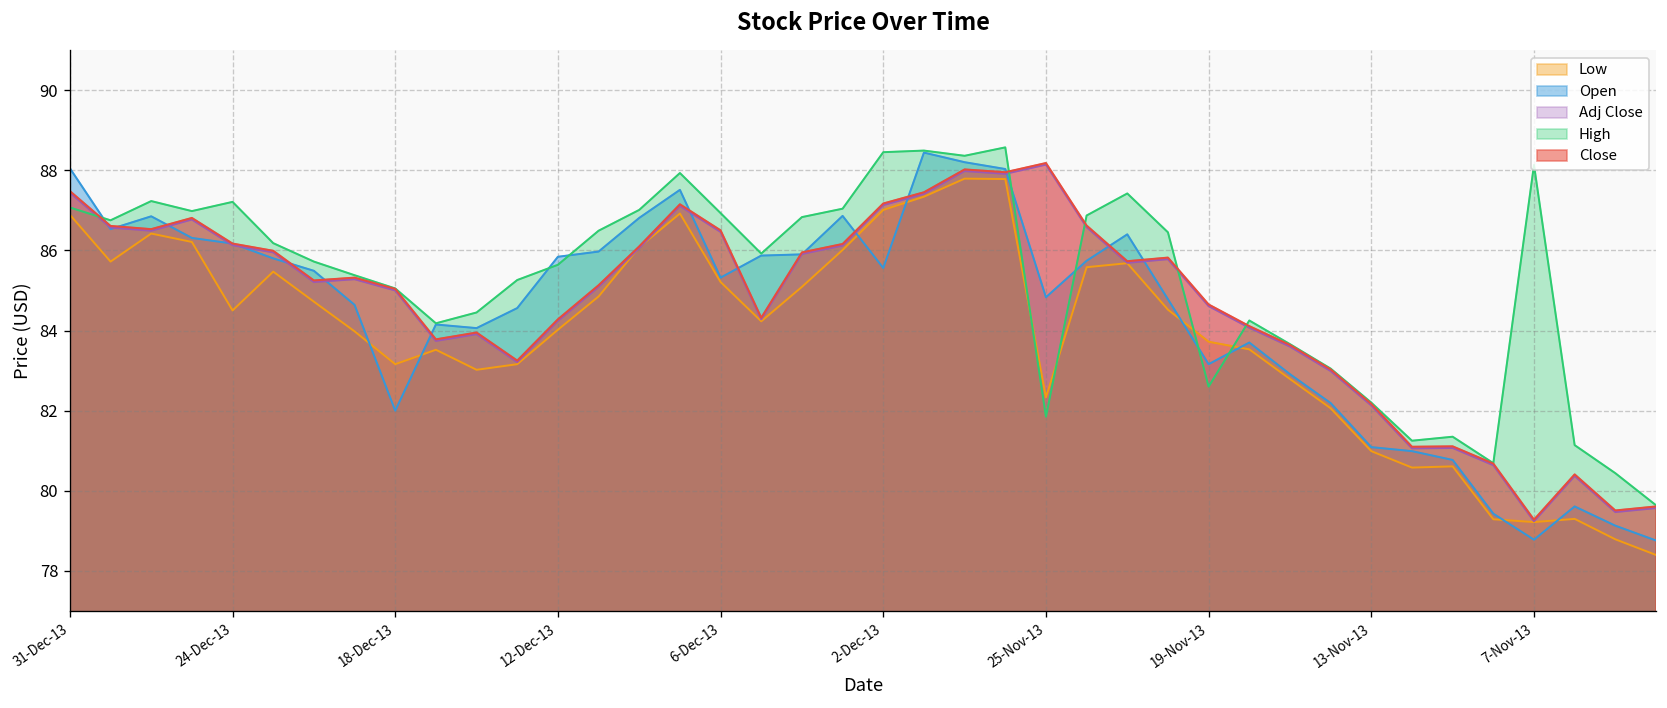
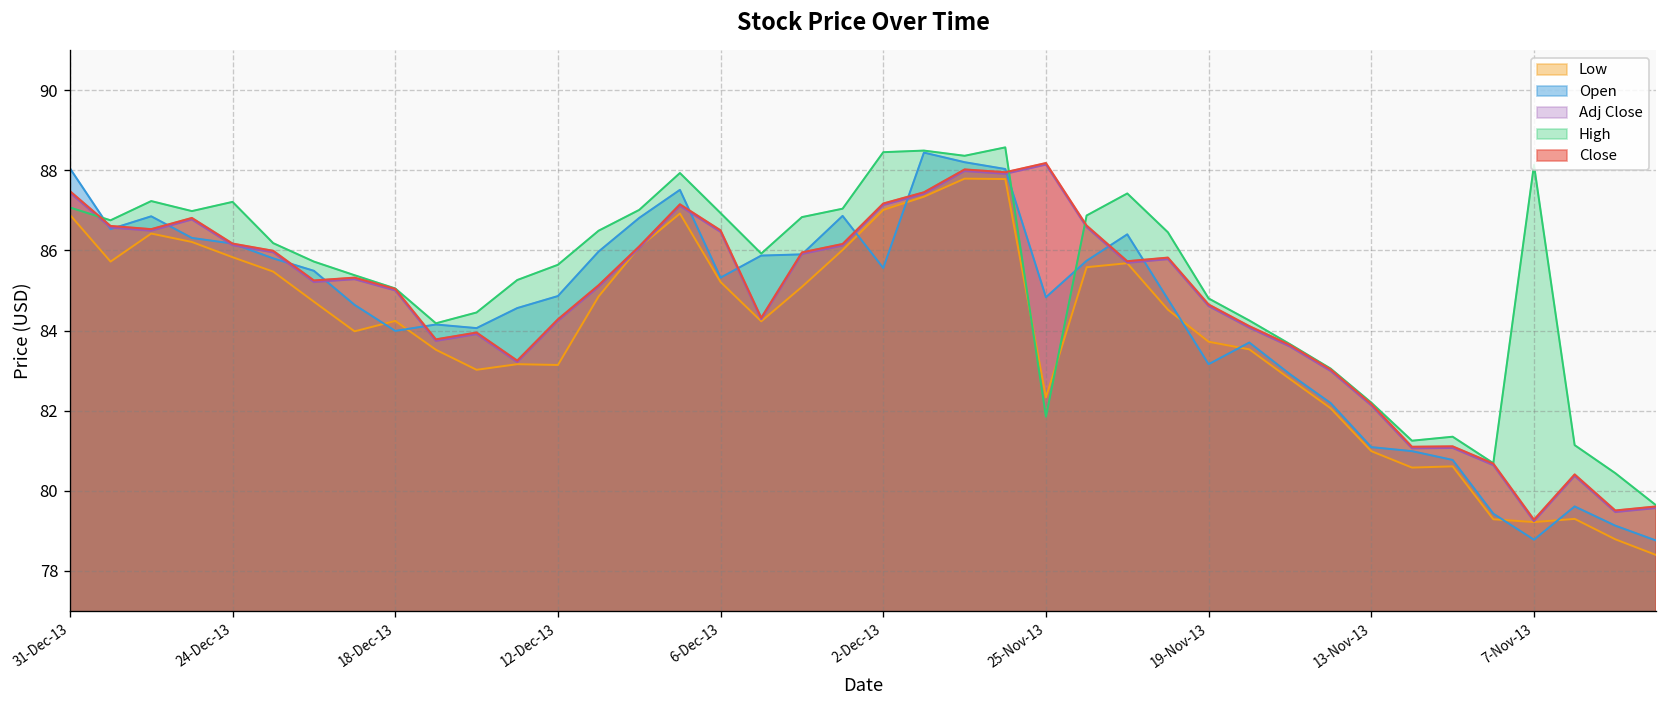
  {
    "Low": {
      "31-Dec-13": 86.9,
-     "24-Dec-13": 84.5,
-     "18-Dec-13": 83.2,
-     "12-Dec-13": 84.0,
+     "24-Dec-13": 85.8,
+     "18-Dec-13": 84.2,
+     "12-Dec-13": 83.1,
      "6-Dec-13": 85.2,
      "2-Dec-13": 87.0,
      "25-Nov-13": 82.3,
      "19-Nov-13": 83.7,
      "13-Nov-13": 81.0
    },
    "Open": {
      "31-Dec-13": 88.1,
-     "18-Dec-13": 82.0,
-     "12-Dec-13": 85.8,
+     "18-Dec-13": 84.0,
+     "12-Dec-13": 84.9,
      "6-Dec-13": 85.3,
      "2-Dec-13": 85.6,
      "25-Nov-13": 84.8,
      "19-Nov-13": 83.2,
      "13-Nov-13": 81.1,
      "7-Nov-13": 78.8
    },
    "High": {
      "31-Dec-13": 87.1,
      "24-Dec-13": 87.2,
      "12-Dec-13": 85.6,
      "6-Dec-13": 86.9,
      "2-Dec-13": 88.5,
      "25-Nov-13": 81.9,
-     "19-Nov-13": 82.6
+     "19-Nov-13": 84.8
    }
  }
